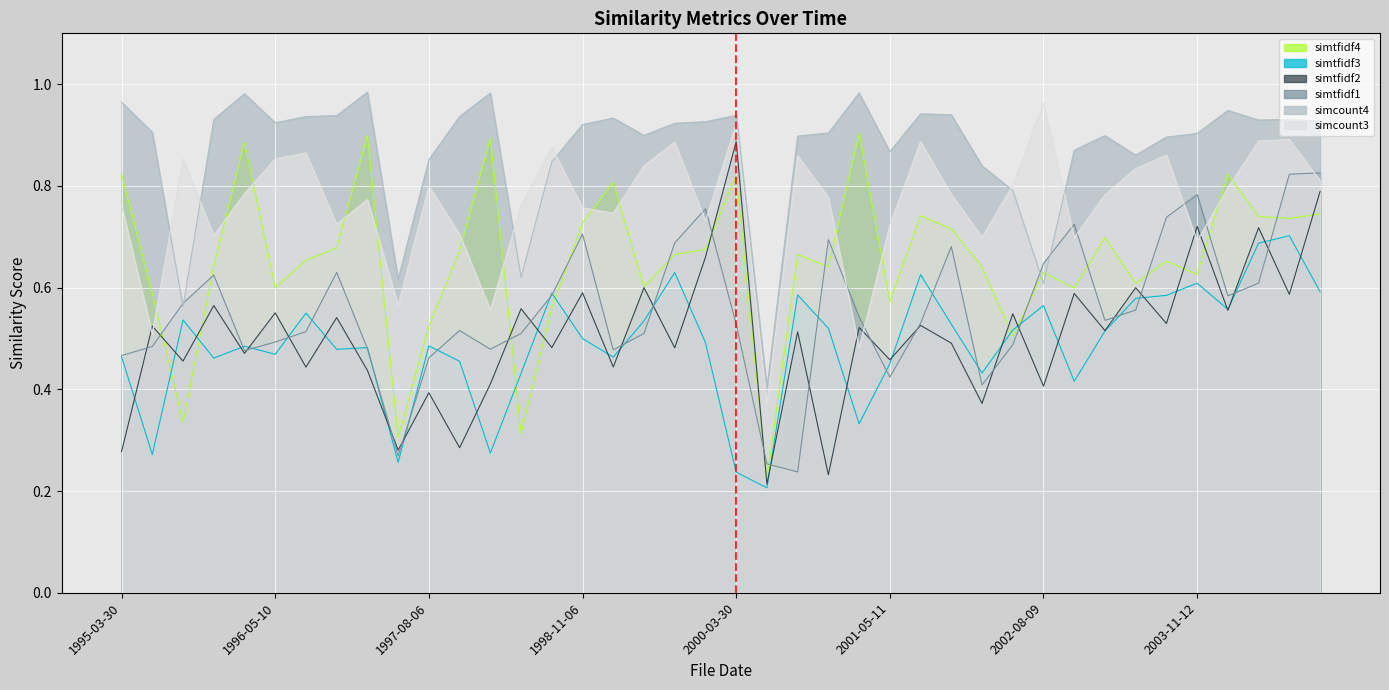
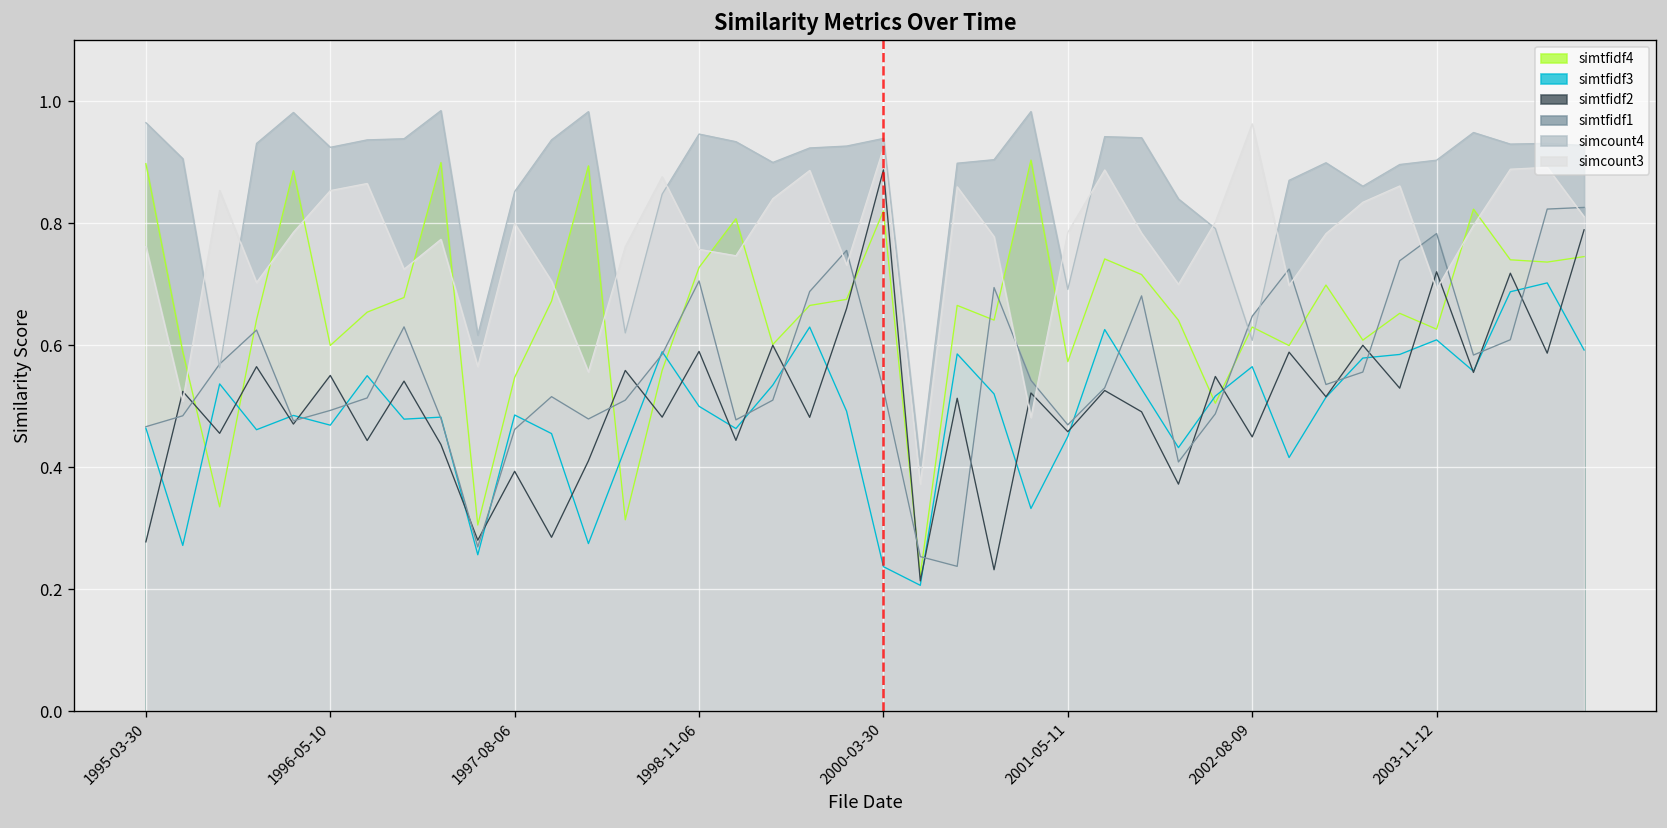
  {
    "simtfidf4": {
-     "1995-03-30": 0.82,
+     "1995-03-30": 0.90,
      "1996-05-10": 0.60,
-     "1997-08-06": 0.52,
+     "1997-08-06": 0.55,
      "1998-11-06": 0.73,
      "2000-03-30": 0.82,
      "2001-05-11": 0.57,
      "2002-08-09": 0.63,
      "2003-11-12": 0.63
    },
    "simtfidf3": {
      "1996-05-10": 0.47,
      "1997-08-06": 0.49,
      "1998-11-06": 0.50,
      "2000-03-30": 0.24,
      "2001-05-11": 0.45,
      "2002-08-09": 0.56,
      "2003-11-12": 0.61
    },
    "simtfidf2": {
      "1995-03-30": 0.28,
      "1996-05-10": 0.55,
      "1997-08-06": 0.39,
      "1998-11-06": 0.59,
      "2000-03-30": 0.89,
      "2001-05-11": 0.46,
-     "2002-08-09": 0.41,
+     "2002-08-09": 0.45,
      "2003-11-12": 0.72
    },
    "simtfidf1": {
      "1996-05-10": 0.49,
      "1997-08-06": 0.46,
      "1998-11-06": 0.71,
      "2000-03-30": 0.53,
-     "2001-05-11": 0.42,
+     "2001-05-11": 0.47,
      "2002-08-09": 0.65,
      "2003-11-12": 0.78
    },
    "simcount4": {
      "1995-03-30": 0.96,
      "1996-05-10": 0.92,
      "1997-08-06": 0.85,
-     "1998-11-06": 0.92,
+     "1998-11-06": 0.95,
      "2000-03-30": 0.94,
-     "2001-05-11": 0.87,
+     "2001-05-11": 0.69,
      "2002-08-09": 0.61,
      "2003-11-12": 0.90
    },
    "simcount3": {
      "1995-03-30": 0.76,
      "1996-05-10": 0.85,
      "1997-08-06": 0.80,
      "1998-11-06": 0.76,
      "2000-03-30": 0.92,
-     "2001-05-11": 0.72,
+     "2001-05-11": 0.78,
      "2002-08-09": 0.96,
      "2003-11-12": 0.69
    }
  }
